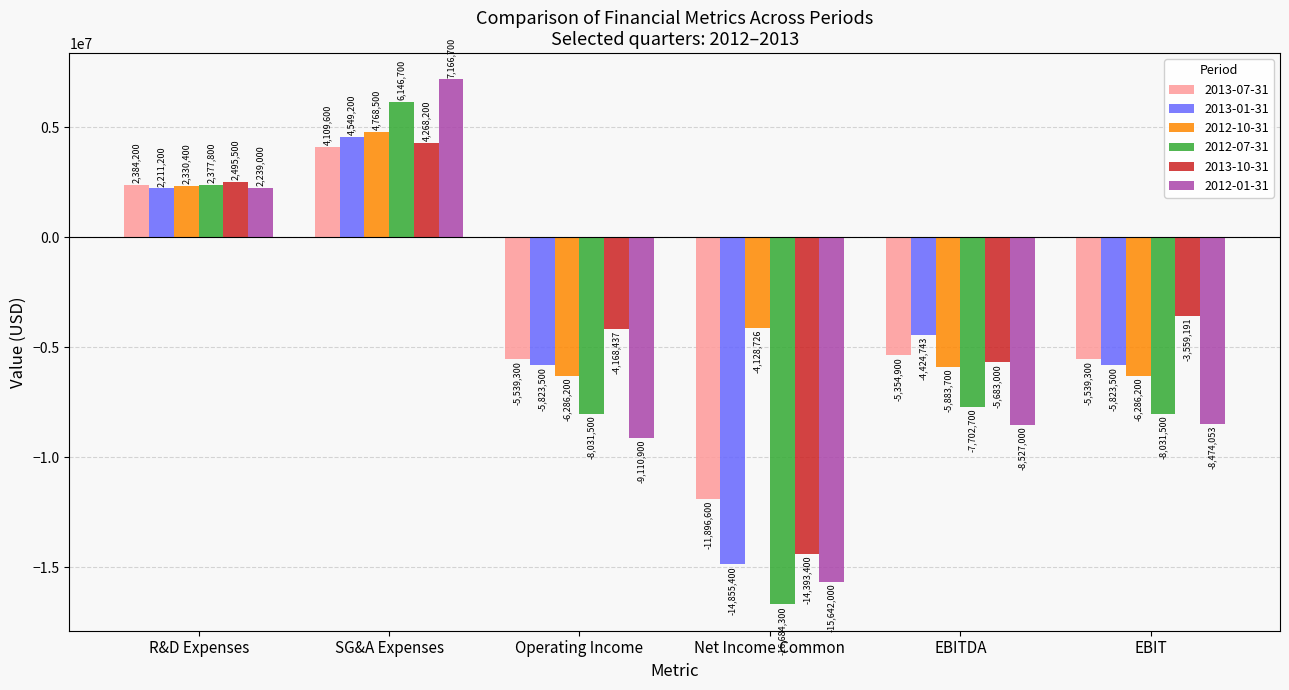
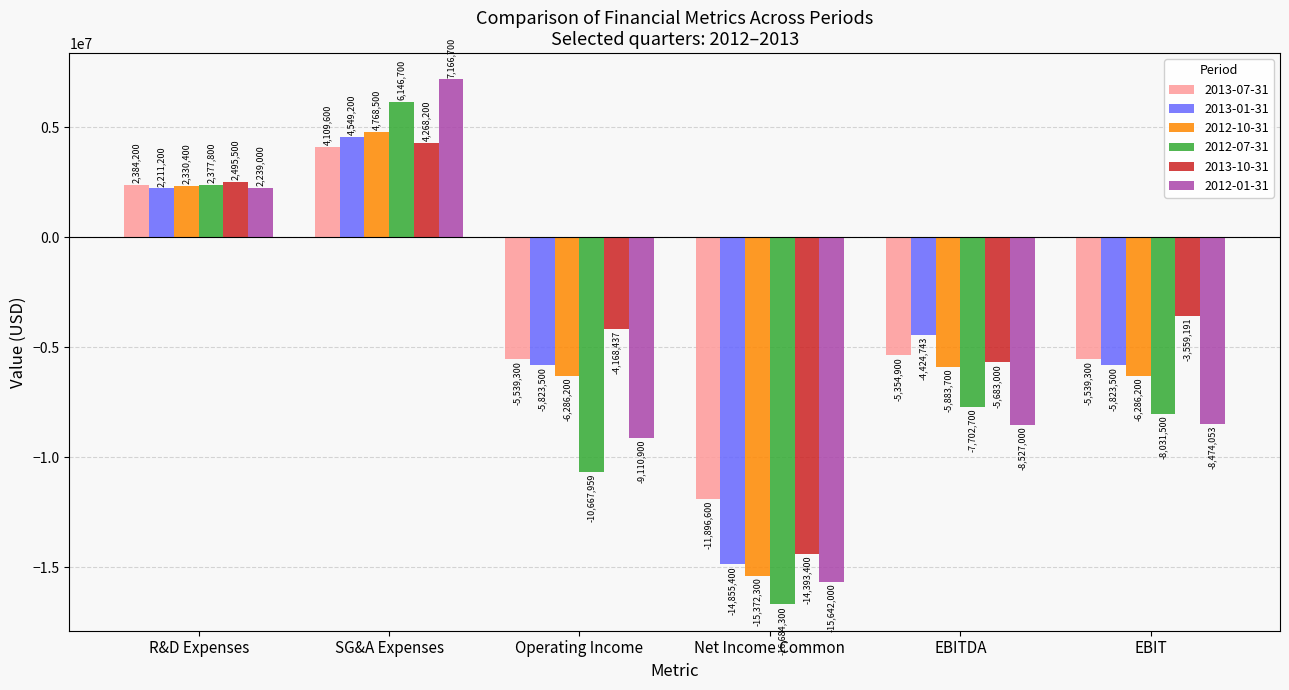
  {
    "2013-07-31": {
      "R&D Expenses": "2,384,200",
      "SG&A Expenses": "4,109,600",
      "Operating Income": "-5,539,300",
      "Net Income Common": "-11,896,600",
      "EBITDA": "-5,354,900",
      "EBIT": "-5,539,300"
    },
    "2013-01-31": {
      "R&D Expenses": "2,211,200",
      "SG&A Expenses": "4,549,200",
      "Operating Income": "-5,823,500",
      "Net Income Common": "-14,855,400",
      "EBITDA": "-4,424,743",
      "EBIT": "-5,823,500"
    },
    "2012-10-31": {
      "R&D Expenses": "2,330,400",
      "SG&A Expenses": "4,768,500",
      "Operating Income": "-6,286,200",
-     "Net Income Common": "-4,128,726",
+     "Net Income Common": "-15,372,300",
      "EBITDA": "-5,883,700",
      "EBIT": "-6,286,200"
    },
    "2012-07-31": {
      "R&D Expenses": "2,377,800",
      "SG&A Expenses": "6,146,700",
-     "Operating Income": "-8,031,500",
+     "Operating Income": "-10,667,959",
      "Net Income Common": "-16,684,300",
      "EBITDA": "-7,702,700",
      "EBIT": "-8,031,500"
    },
    "2013-10-31": {
      "R&D Expenses": "2,495,500",
      "SG&A Expenses": "4,268,200",
      "Operating Income": "-4,168,437",
      "Net Income Common": "-14,393,400",
      "EBITDA": "-5,683,000",
      "EBIT": "-3,559,191"
    },
    "2012-01-31": {
      "R&D Expenses": "2,239,000",
      "SG&A Expenses": "7,166,700",
      "Operating Income": "-9,110,900",
      "Net Income Common": "-15,642,000",
      "EBITDA": "-8,527,000",
      "EBIT": "-8,474,053"
    }
  }
